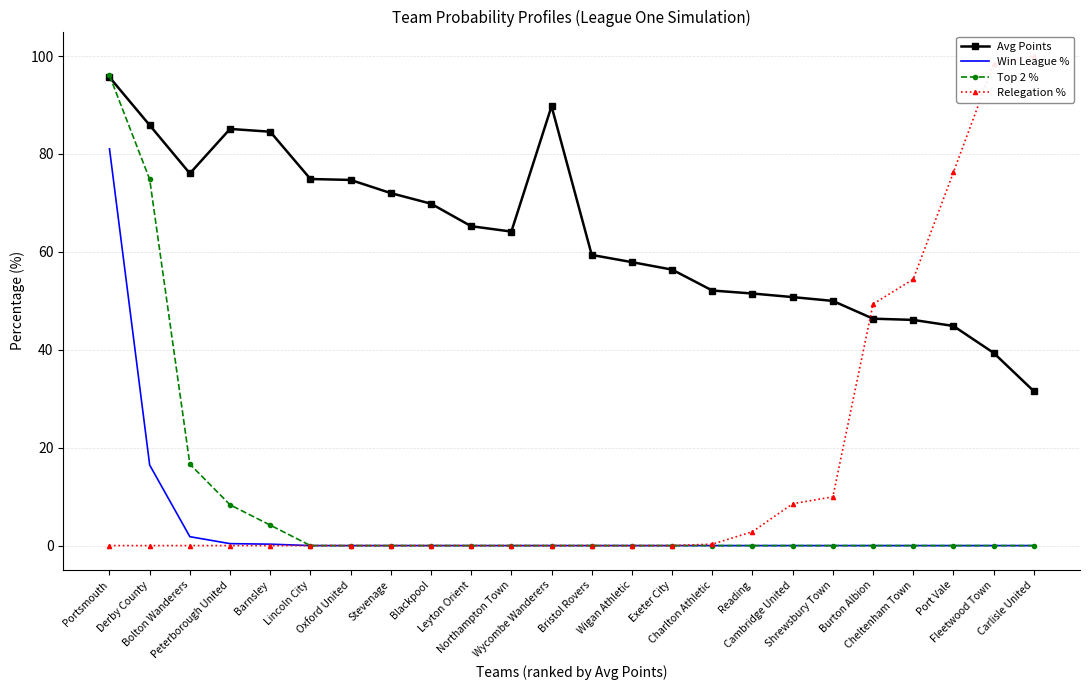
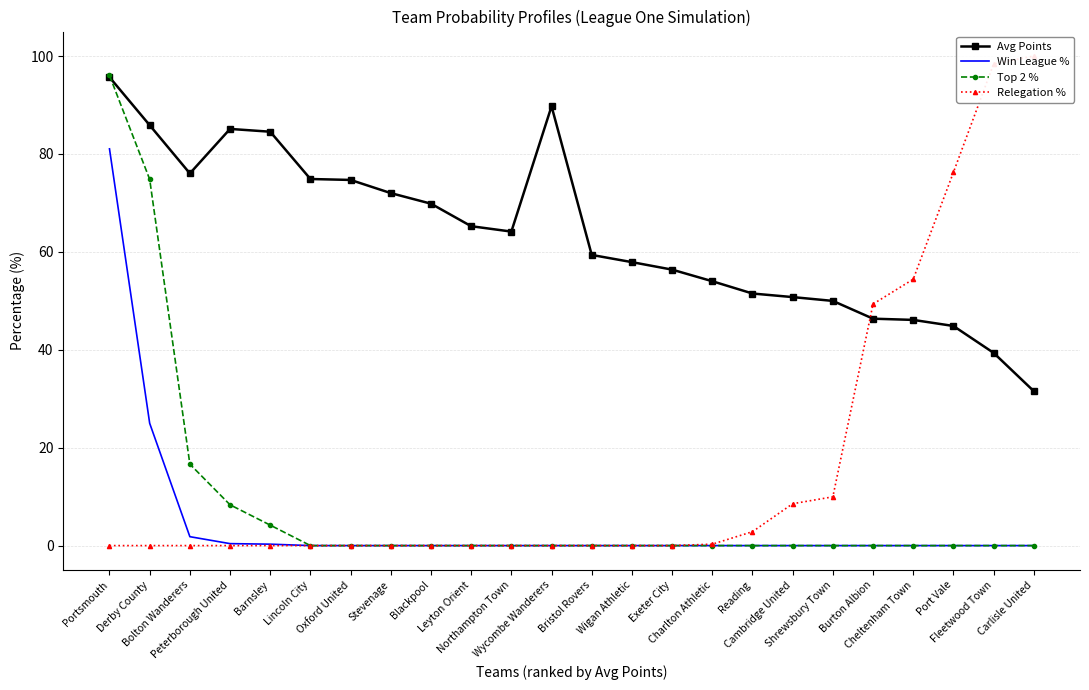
  {
    "Avg Points": {
      "Derby County": 86,
      "Bolton Wanderers": 76,
      "Peterborough United": 85,
      "Barnsley": 85,
      "Lincoln City": 75,
      "Oxford United": 75,
      "Stevenage": 72,
      "Blackpool": 70,
      "Leyton Orient": 65,
      "Northampton Town": 64,
      "Wycombe Wanderers": 90,
      "Bristol Rovers": 59,
      "Wigan Athletic": 58,
      "Exeter City": 56,
-     "Charlton Athletic": 52,
+     "Charlton Athletic": 54,
      "Reading": 51,
      "Cambridge United": 51,
      "Shrewsbury Town": 50,
      "Burton Albion": 46,
      "Cheltenham Town": 46,
      "Port Vale": 45,
      "Fleetwood Town": 39,
      "Carlisle United": 32
    },
    "Win League %": {
      "Portsmouth": 81,
-     "Derby County": 16,
+     "Derby County": 25,
      "Bolton Wanderers": 2
    },
    "Top 2 %": {
      "Derby County": 75,
      "Bolton Wanderers": 17,
      "Peterborough United": 8,
      "Barnsley": 4
    },
    "Relegation %": {
      "Portsmouth": 0,
      "Derby County": 0,
      "Bolton Wanderers": 0,
      "Reading": 3,
      "Cambridge United": 9,
      "Shrewsbury Town": 10,
      "Burton Albion": 49,
      "Cheltenham Town": 54,
      "Port Vale": 76
    }
  }
